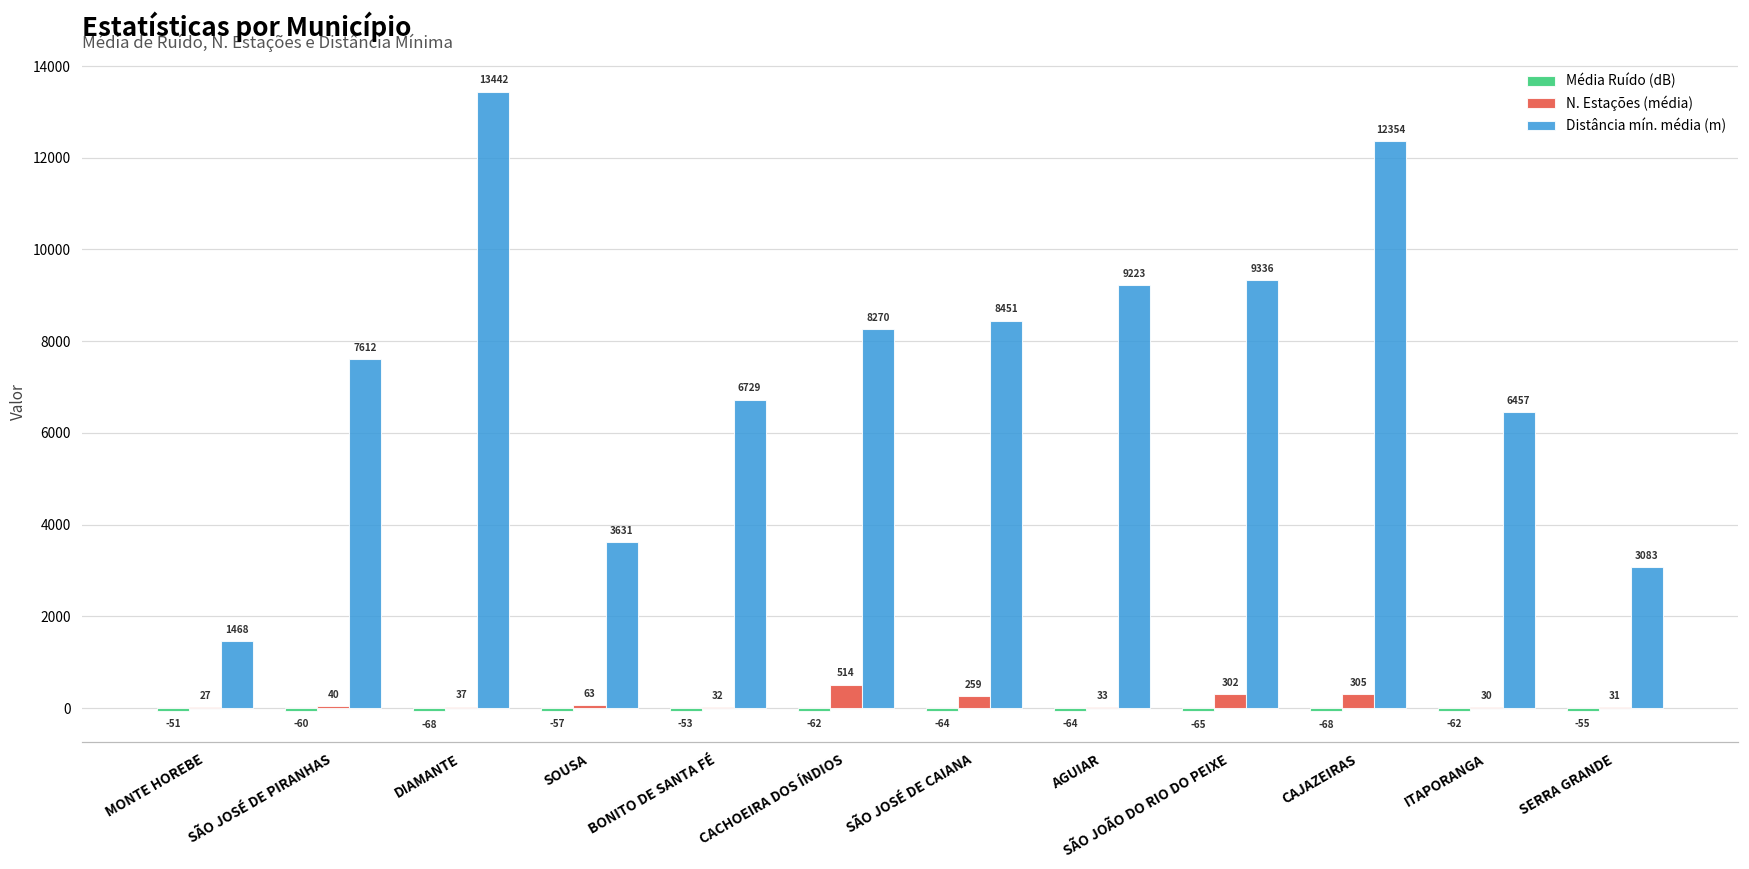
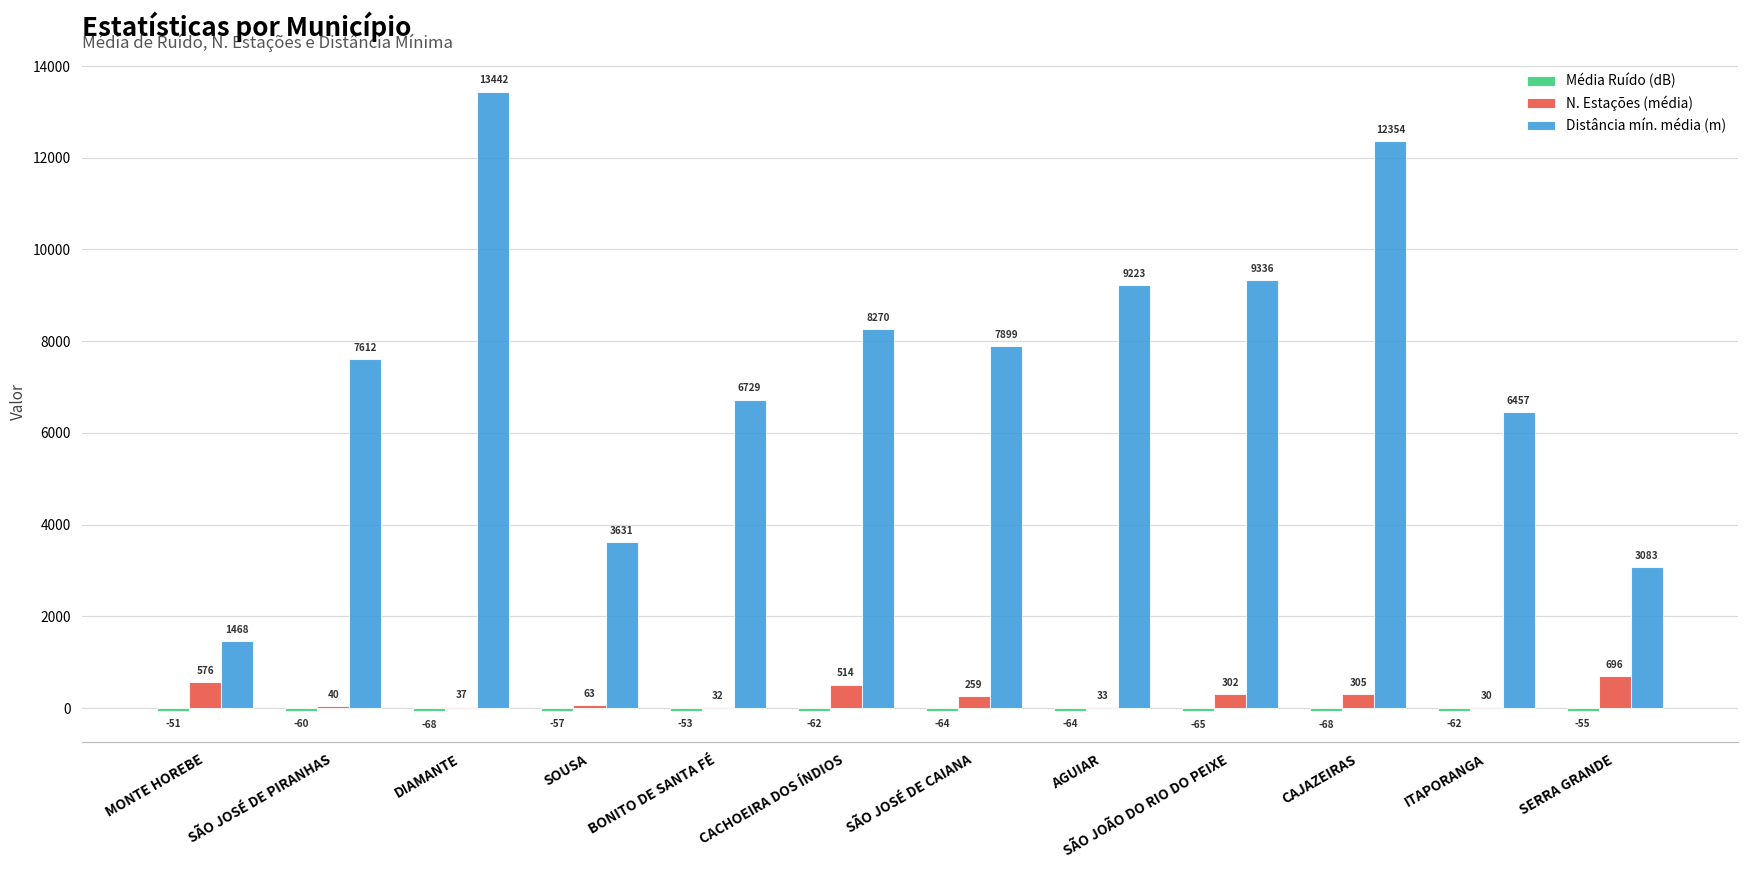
  {
    "Média Ruído (dB)": {
      "MONTE HOREBE": -51,
      "SÃO JOSÉ DE PIRANHAS": -60,
      "DIAMANTE": -68,
      "SOUSA": -57,
      "BONITO DE SANTA FÉ": -53,
      "CACHOEIRA DOS ÍNDIOS": -62,
      "SÃO JOSÉ DE CAIANA": -64,
      "AGUIAR": -64,
      "SÃO JOÃO DO RIO DO PEIXE": -65,
      "CAJAZEIRAS": -68,
      "ITAPORANGA": -62,
      "SERRA GRANDE": -55
    },
    "N. Estações (média)": {
-     "MONTE HOREBE": 27,
+     "MONTE HOREBE": 576,
      "SÃO JOSÉ DE PIRANHAS": 40,
      "DIAMANTE": 37,
      "SOUSA": 63,
      "BONITO DE SANTA FÉ": 32,
      "CACHOEIRA DOS ÍNDIOS": 514,
      "SÃO JOSÉ DE CAIANA": 259,
      "AGUIAR": 33,
      "SÃO JOÃO DO RIO DO PEIXE": 302,
      "CAJAZEIRAS": 305,
      "ITAPORANGA": 30,
-     "SERRA GRANDE": 31
+     "SERRA GRANDE": 696
    },
    "Distância mín. média (m)": {
      "MONTE HOREBE": 1468,
      "SÃO JOSÉ DE PIRANHAS": 7612,
      "DIAMANTE": 13442,
      "SOUSA": 3631,
      "BONITO DE SANTA FÉ": 6729,
      "CACHOEIRA DOS ÍNDIOS": 8270,
-     "SÃO JOSÉ DE CAIANA": 8451,
+     "SÃO JOSÉ DE CAIANA": 7899,
      "AGUIAR": 9223,
      "SÃO JOÃO DO RIO DO PEIXE": 9336,
      "CAJAZEIRAS": 12354,
      "ITAPORANGA": 6457,
      "SERRA GRANDE": 3083
    }
  }
